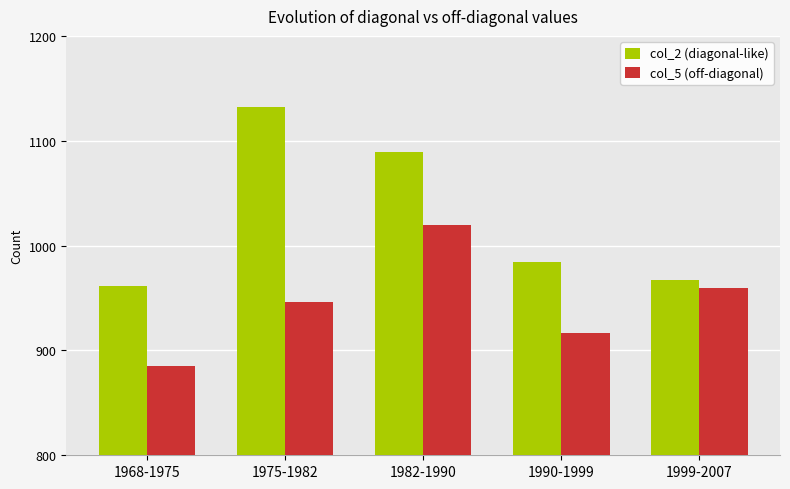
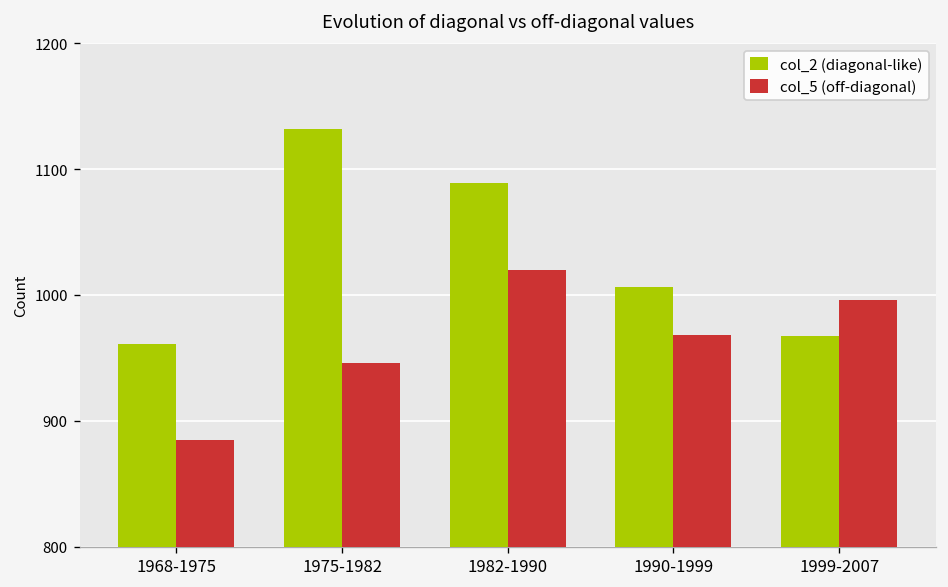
  {
    "col_2 (diagonal-like)": {
      "1968-1975": 961,
      "1975-1982": 1132,
      "1982-1990": 1089,
-     "1990-1999": 984,
+     "1990-1999": 1006,
      "1999-2007": 967
    },
    "col_5 (off-diagonal)": {
      "1968-1975": 885,
      "1975-1982": 946,
      "1982-1990": 1020,
-     "1990-1999": 917,
-     "1999-2007": 960
+     "1990-1999": 968,
+     "1999-2007": 996
    }
  }
